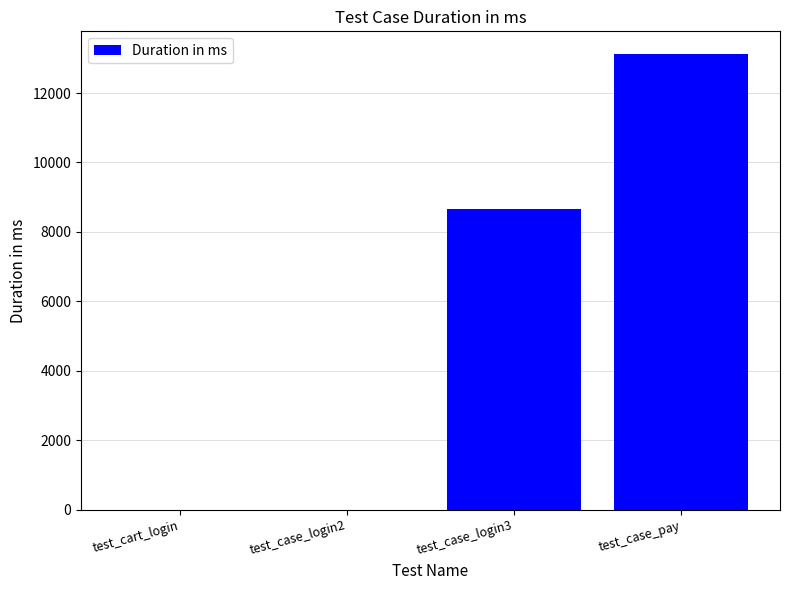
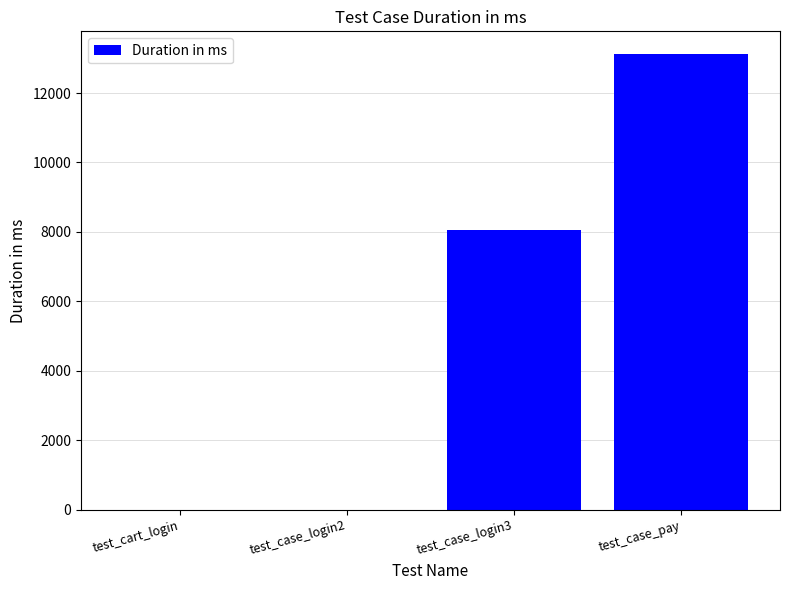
  {
    "test_cart_login": 0,
    "test_case_login2": 0,
-   "test_case_login3": 8700,
+   "test_case_login3": 8000,
    "test_case_pay": 13100
  }
